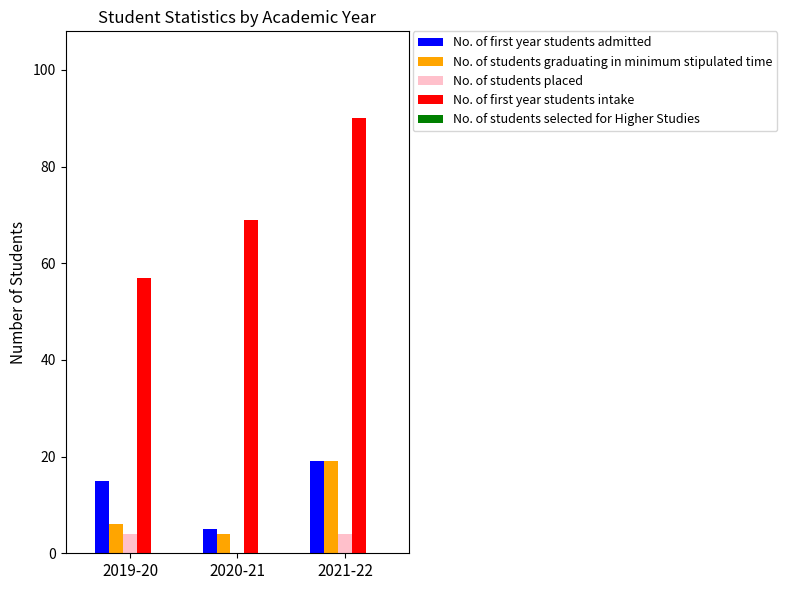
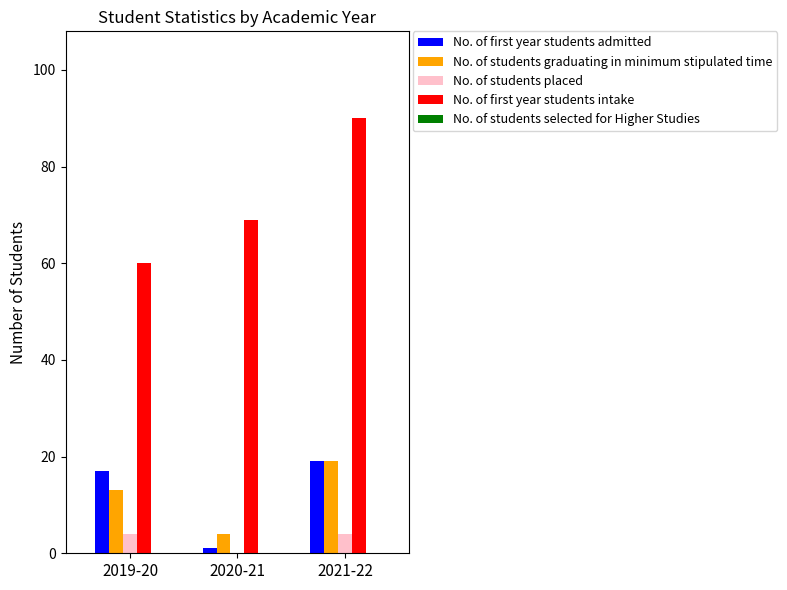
  {
    "No. of first year students admitted": {
-     "2019-20": 15,
-     "2020-21": 5,
+     "2019-20": 17,
+     "2020-21": 1,
      "2021-22": 19
    },
    "No. of students graduating in minimum stipulated time": {
-     "2019-20": 6,
+     "2019-20": 13,
      "2020-21": 4,
      "2021-22": 19
    },
    "No. of students placed": {
      "2019-20": 4,
      "2020-21": 0,
      "2021-22": 4
    },
    "No. of first year students intake": {
-     "2019-20": 57,
+     "2019-20": 60,
      "2020-21": 69,
      "2021-22": 90
    },
    "No. of students selected for Higher Studies": {
      "2019-20": 0,
      "2020-21": 0,
      "2021-22": 0
    }
  }
